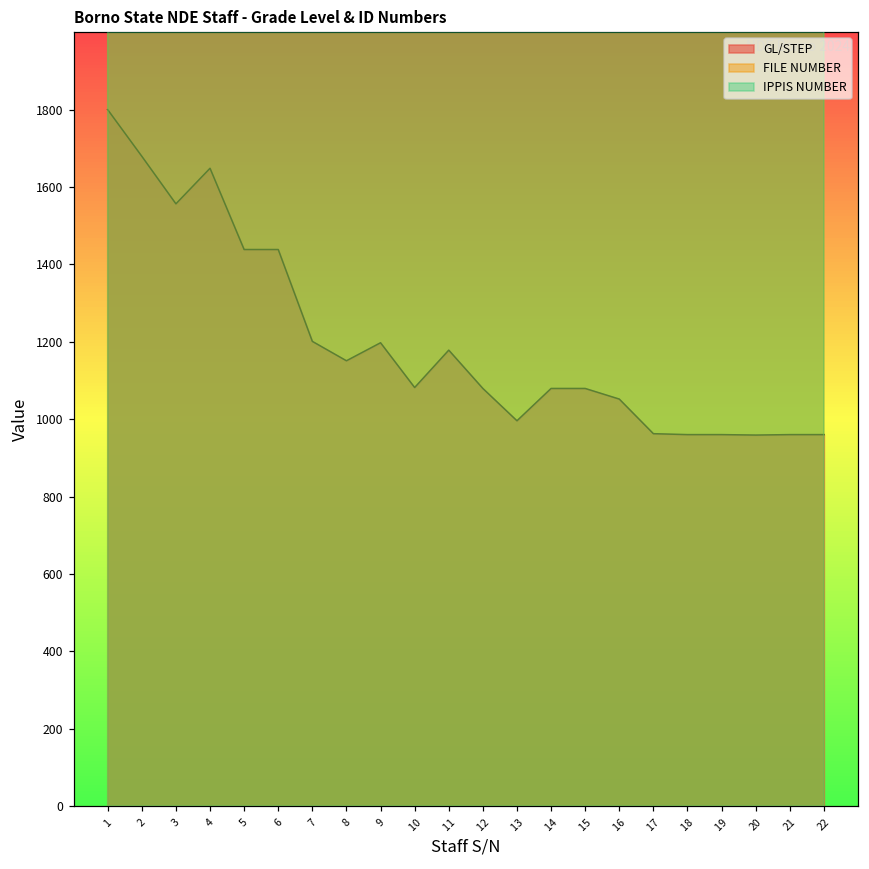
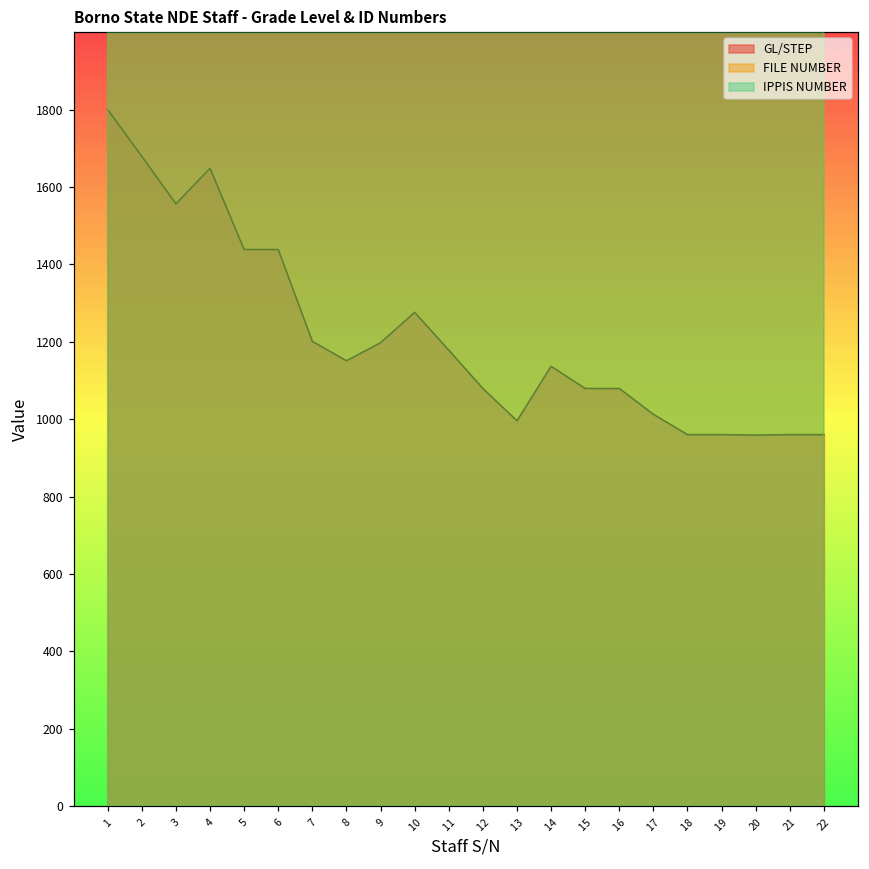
  {
    "GL/STEP": {
      "1": 1800,
      "2": 1680,
      "3": 1560,
      "4": 1650,
      "5": 1440,
      "6": 1440,
      "7": 1200,
      "8": 1150,
      "9": 1200,
-     "10": 1080,
+     "10": 1280,
      "11": 1180,
      "12": 1080,
      "13": 1000,
-     "14": 1080,
+     "14": 1140,
      "15": 1080,
-     "16": 1050,
-     "17": 960,
+     "16": 1080,
+     "17": 1010,
      "18": 960,
      "19": 960,
      "20": 960,
      "21": 960,
      "22": 960
    }
  }
